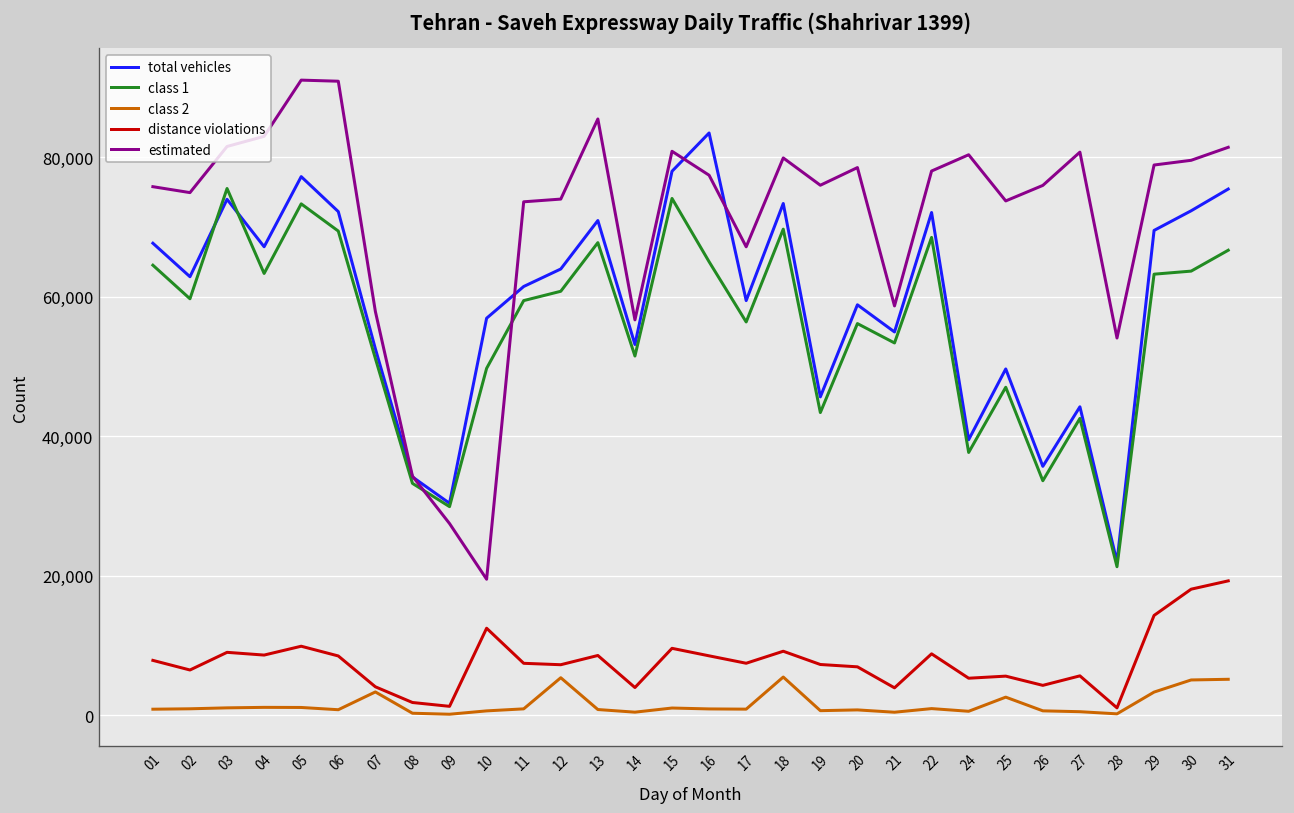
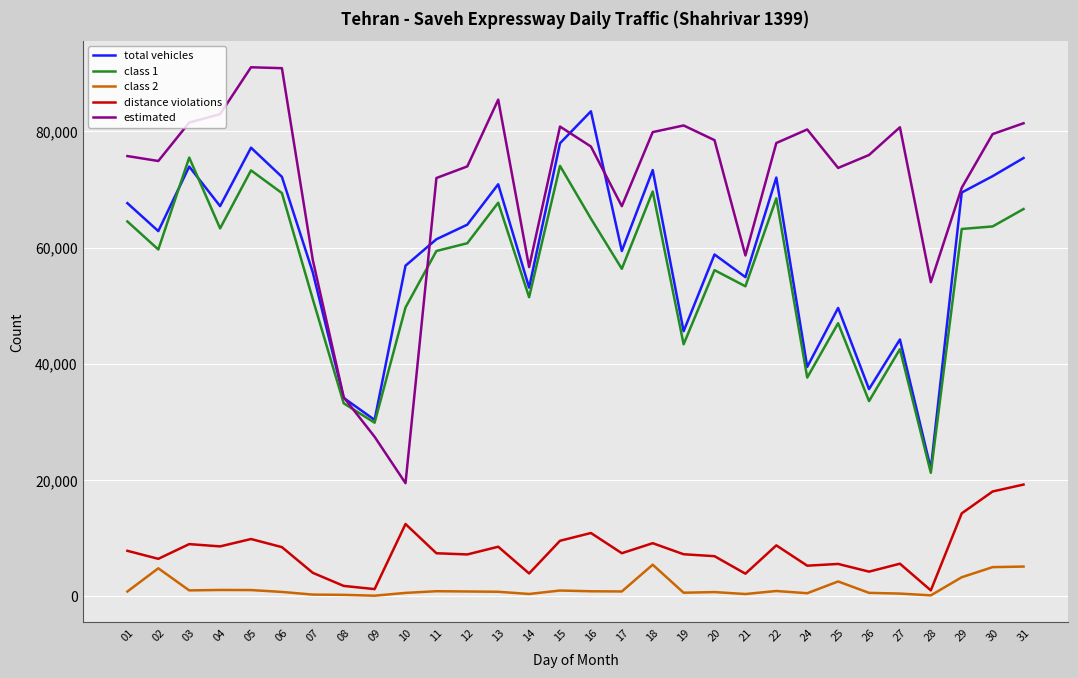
  {
    "total vehicles": {
      "01": "68,000",
      "02": "63,000",
      "03": "74,000",
      "04": "67,000",
      "05": "77,000",
      "06": "72,000",
-     "07": "53,000",
+     "07": "56,000",
      "09": "30,000",
      "10": "57,000",
      "11": "61,000",
      "12": "64,000",
      "13": "71,000",
      "14": "53,000",
      "15": "78,000",
      "16": "83,000",
      "17": "59,000",
      "18": "73,000",
      "19": "46,000",
      "20": "59,000",
      "21": "55,000",
      "22": "72,000",
      "24": "39,000",
      "25": "50,000",
      "26": "36,000",
      "27": "44,000",
      "28": "22,000",
      "29": "69,000",
      "30": "72,000",
      "31": "75,000"
    },
    "class 1": {
      "01": "64,000",
      "02": "60,000",
      "03": "75,000",
      "04": "63,000",
      "05": "73,000",
      "06": "69,000",
      "07": "51,000",
      "08": "33,000",
      "09": "30,000",
      "10": "50,000",
      "11": "59,000",
      "12": "61,000",
      "13": "68,000",
      "14": "51,000",
      "15": "74,000",
      "16": "65,000",
      "17": "56,000",
      "18": "70,000",
      "19": "43,000",
      "20": "56,000",
      "21": "53,000",
      "22": "68,000",
      "24": "38,000",
      "25": "47,000",
      "26": "34,000",
      "27": "43,000",
      "28": "21,000",
      "29": "63,000",
      "30": "64,000",
      "31": "67,000"
    },
    "class 2": {
      "01": "1,000",
-     "02": "1,000",
+     "02": "5,000",
      "03": "1,000",
      "04": "1,000",
      "05": "1,000",
      "06": "1,000",
-     "07": "3,000",
+     "07": "0",
      "08": "0",
      "09": "0",
      "10": "1,000",
      "11": "1,000",
-     "12": "5,000",
+     "12": "1,000",
      "13": "1,000",
      "14": "0",
      "15": "1,000",
      "16": "1,000",
      "17": "1,000",
      "18": "5,000",
      "19": "1,000",
      "20": "1,000",
      "21": "0",
      "22": "1,000",
      "24": "1,000",
      "25": "3,000",
      "26": "1,000",
      "27": "0",
      "28": "0",
      "29": "3,000",
      "30": "5,000",
      "31": "5,000"
    },
    "distance violations": {
      "01": "8,000",
      "02": "6,000",
      "03": "9,000",
      "04": "9,000",
      "05": "10,000",
      "06": "8,000",
      "07": "4,000",
      "08": "2,000",
      "09": "1,000",
      "10": "12,000",
      "11": "7,000",
      "12": "7,000",
      "13": "9,000",
      "14": "4,000",
      "15": "10,000",
-     "16": "9,000",
+     "16": "11,000",
      "17": "7,000",
      "18": "9,000",
      "19": "7,000",
      "20": "7,000",
      "21": "4,000",
      "22": "9,000",
      "24": "5,000",
      "25": "6,000",
      "26": "4,000",
      "27": "6,000",
      "28": "1,000",
      "29": "14,000",
      "30": "18,000",
      "31": "19,000"
    },
    "estimated": {
      "01": "76,000",
      "02": "75,000",
      "05": "91,000",
      "06": "91,000",
      "07": "58,000",
      "09": "27,000",
      "10": "19,000",
-     "11": "74,000",
+     "11": "72,000",
      "12": "74,000",
      "13": "85,000",
      "14": "57,000",
      "15": "81,000",
      "16": "77,000",
      "17": "67,000",
      "18": "80,000",
-     "19": "76,000",
+     "19": "81,000",
      "20": "78,000",
      "21": "59,000",
      "22": "78,000",
      "24": "80,000",
      "25": "74,000",
      "26": "76,000",
      "27": "81,000",
      "28": "54,000",
-     "29": "79,000",
+     "29": "70,000",
      "30": "80,000",
      "31": "81,000"
    }
  }
